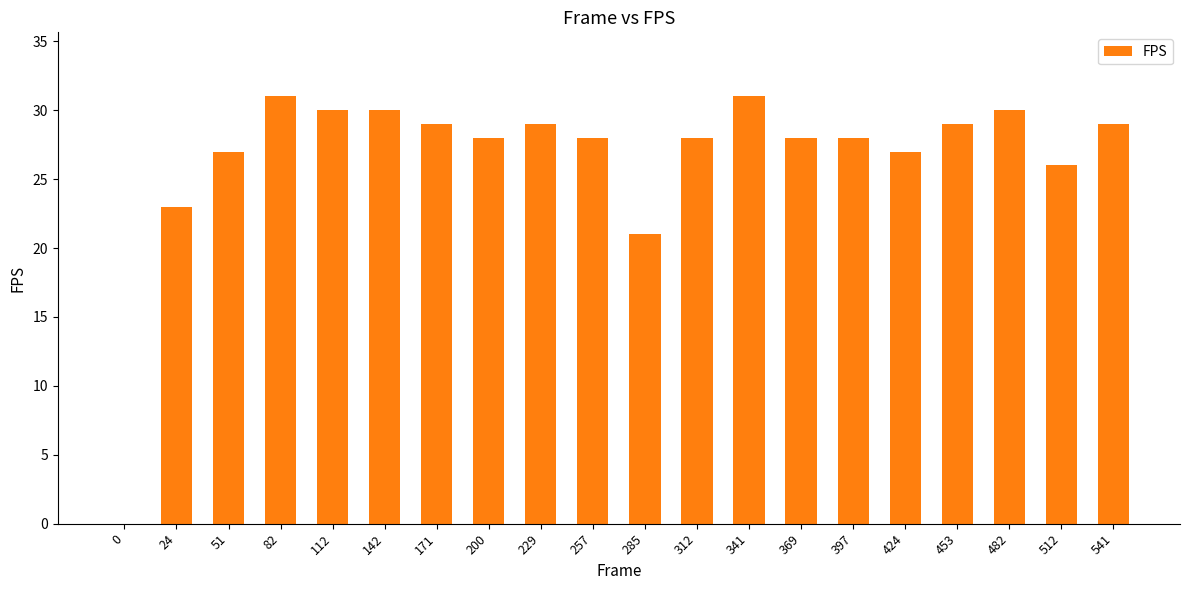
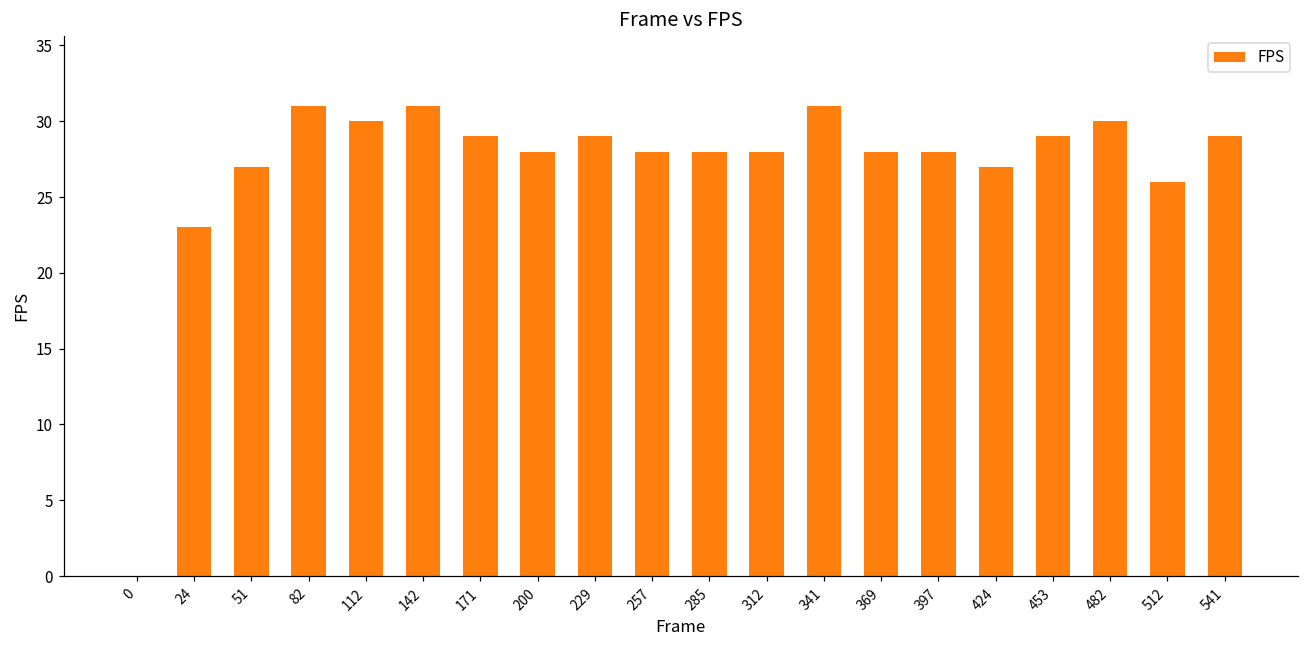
  {
    "0": 0,
    "24": 23,
    "51": 27,
    "82": 31,
    "112": 30,
-   "142": 30,
+   "142": 31,
    "171": 29,
    "200": 28,
    "229": 29,
    "257": 28,
-   "285": 21,
+   "285": 28,
    "312": 28,
    "341": 31,
    "369": 28,
    "397": 28,
    "424": 27,
    "453": 29,
    "482": 30,
    "512": 26,
    "541": 29
  }
